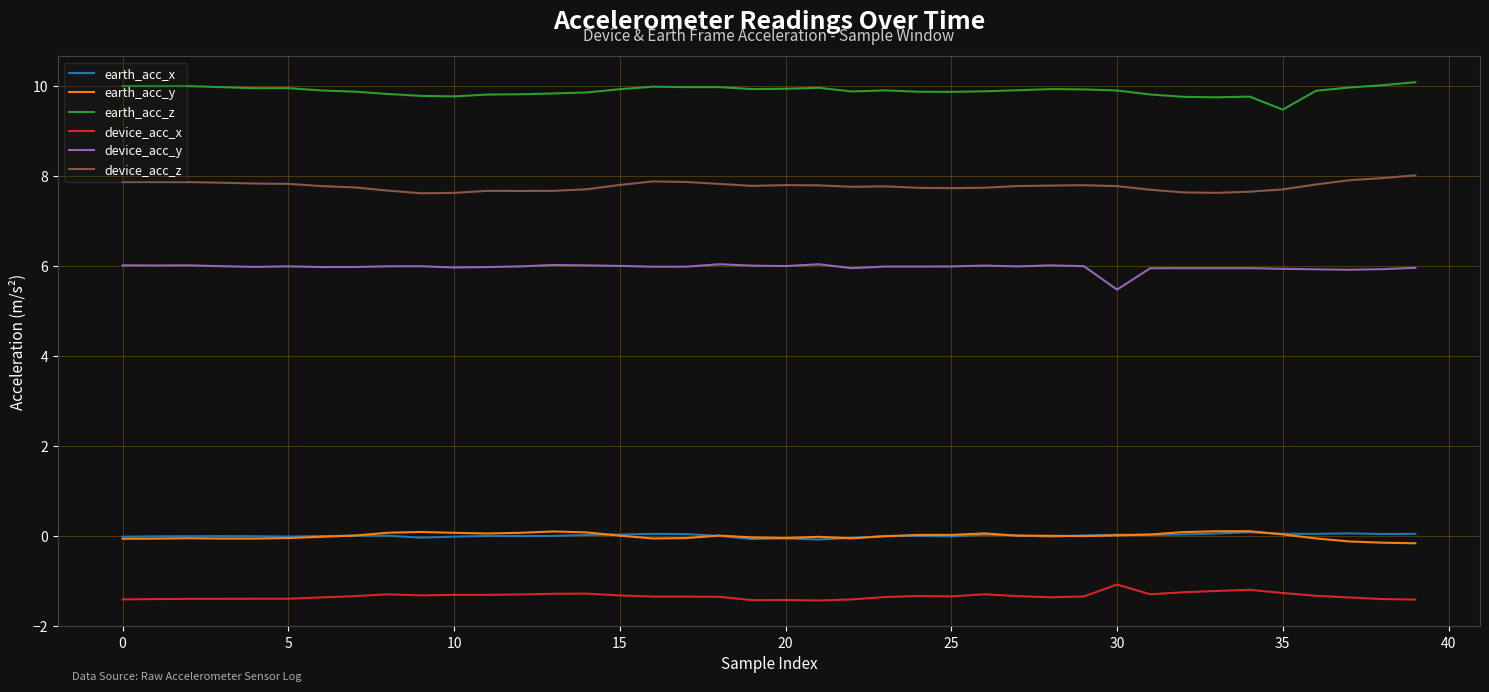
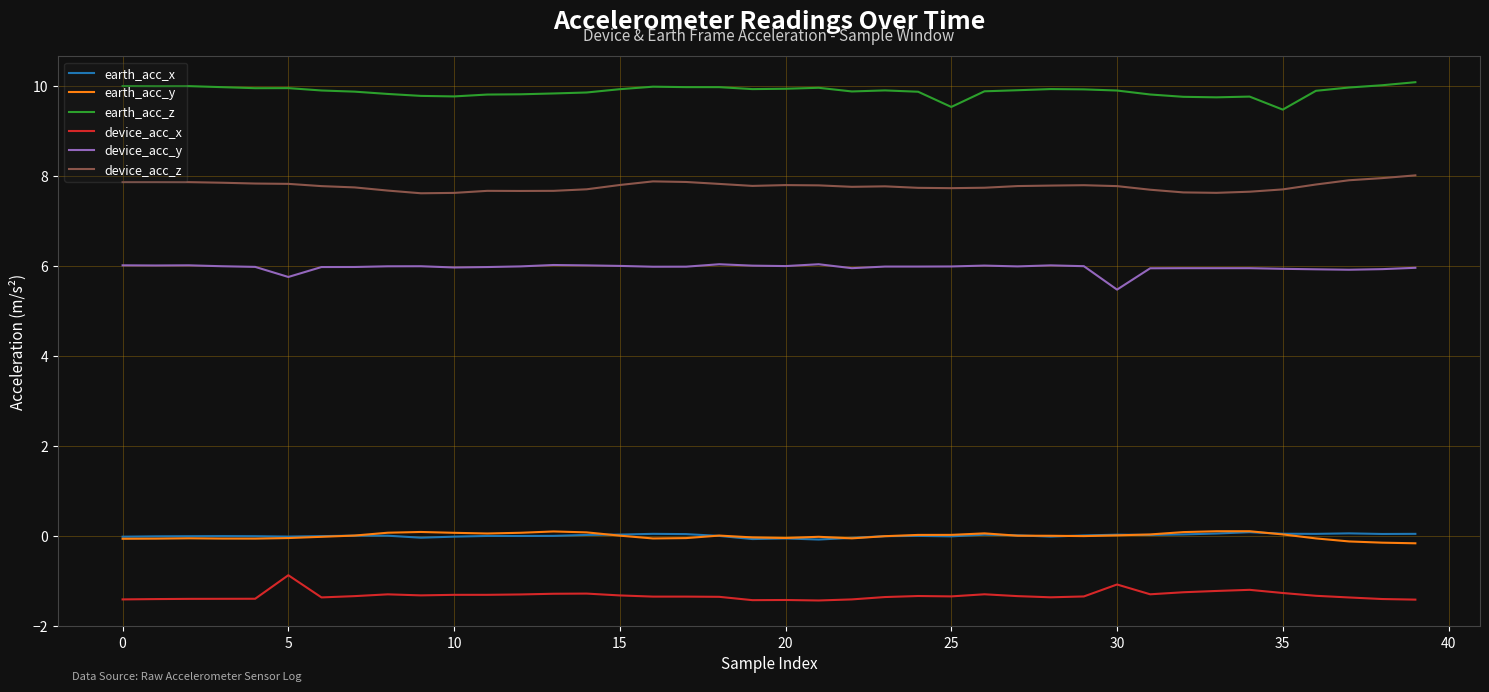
  {
    "earth_acc_x": {
      "10": 0.0
    },
    "earth_acc_y": {
      "10": 0.1
    },
    "earth_acc_z": {
      "5": 10.0,
      "10": 9.8,
      "15": 9.9,
      "20": 9.9,
-     "25": 9.9,
+     "25": 9.5,
      "30": 9.9,
      "35": 9.5
    },
    "device_acc_x": {
      "0": -1.4,
-     "5": -1.4,
+     "5": -0.9,
      "10": -1.3,
      "15": -1.3,
      "20": -1.4,
      "25": -1.3,
      "30": -1.1,
      "35": -1.3
    },
    "device_acc_y": {
      "0": 6.0,
-     "5": 6.0,
+     "5": 5.8,
      "10": 6.0,
      "15": 6.0,
      "20": 6.0,
      "25": 6.0,
      "30": 5.5,
      "35": 5.9
    },
    "device_acc_z": {
      "0": 7.9,
      "5": 7.8,
      "10": 7.6,
      "15": 7.8,
      "20": 7.8,
      "25": 7.7,
      "30": 7.8,
      "35": 7.7
    }
  }
